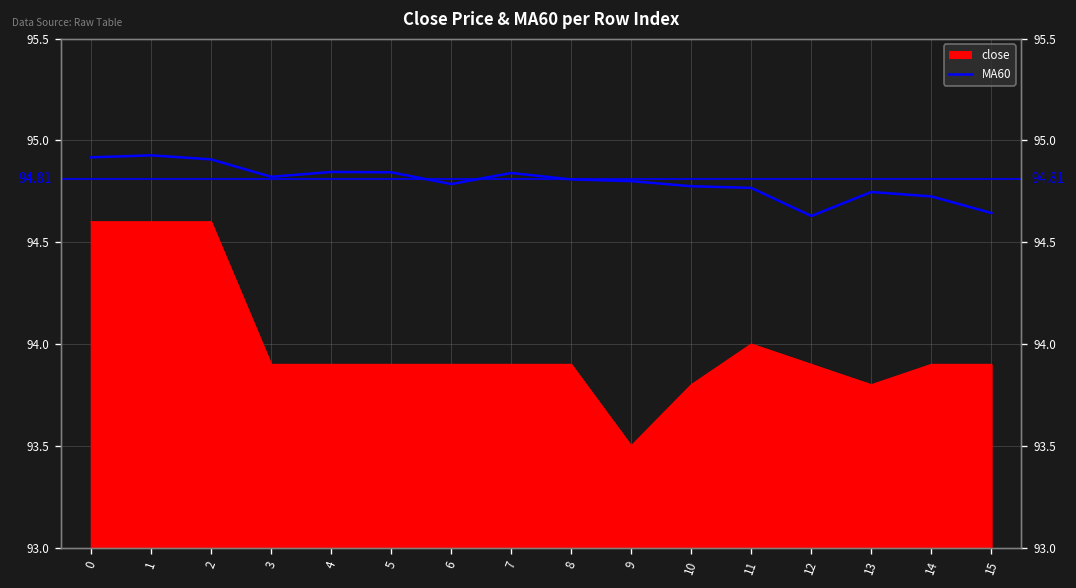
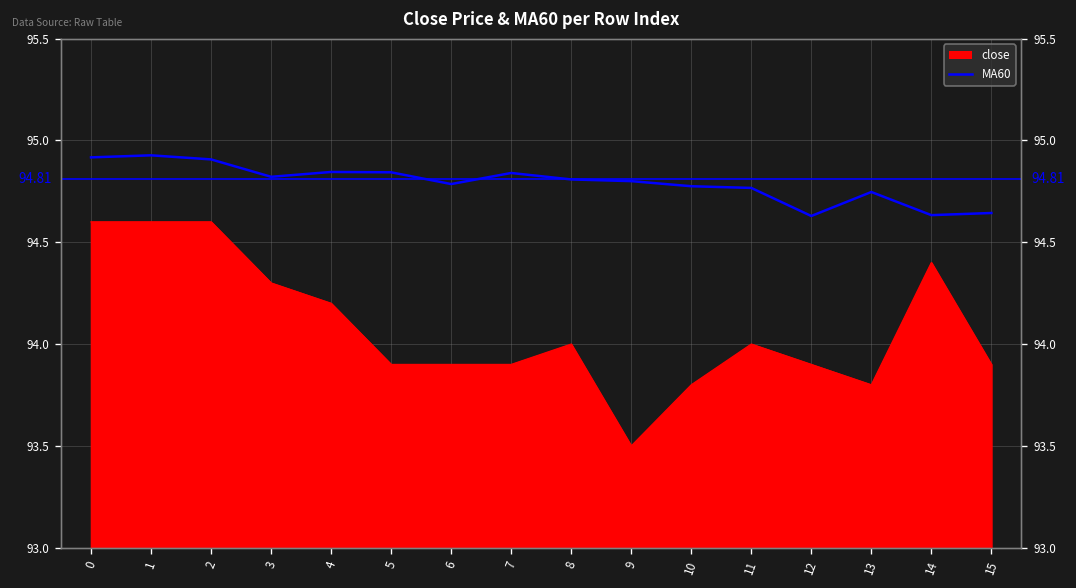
  {
    "close": {
      "0": 94.6,
      "1": 94.6,
      "2": 94.6,
-     "3": 93.9,
-     "4": 93.9,
+     "3": 94.3,
+     "4": 94.2,
      "5": 93.9,
      "6": 93.9,
      "7": 93.9,
-     "8": 93.9,
+     "8": 94.0,
      "9": 93.5,
      "10": 93.8,
      "11": 94.0,
      "12": 93.9,
      "13": 93.8,
-     "14": 93.9,
+     "14": 94.4,
      "15": 93.9
    },
    "MA60": {
      "0": 94.92,
      "1": 94.93,
      "2": 94.91,
      "3": 94.82,
      "4": 94.84,
      "5": 94.84,
      "6": 94.79,
      "7": 94.84,
      "8": 94.81,
      "9": 94.80,
      "10": 94.77,
      "11": 94.77,
      "12": 94.63,
      "13": 94.75,
-     "14": 94.72,
+     "14": 94.63,
      "15": 94.64
    }
  }
